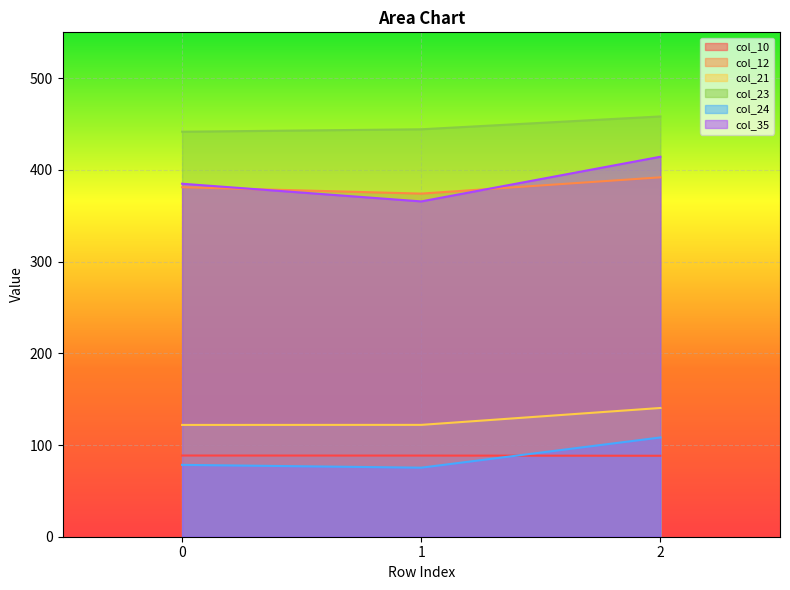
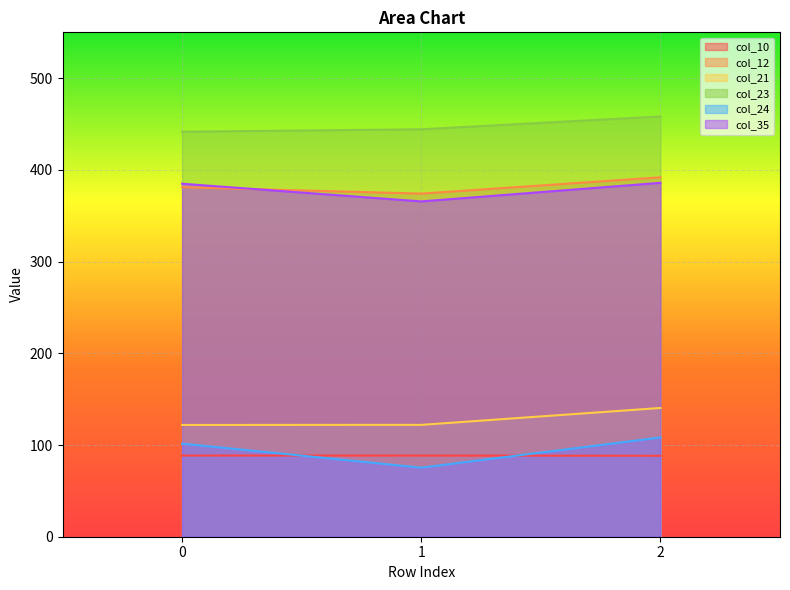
  {
    "col_23": {
      "0": 440,
      "1": 440,
      "2": 460
    },
    "col_24": {
-     "0": 80,
+     "0": 100,
      "1": 80,
      "2": 110
    },
    "col_35": {
      "0": 380,
      "1": 370,
-     "2": 410
+     "2": 390
    }
  }
